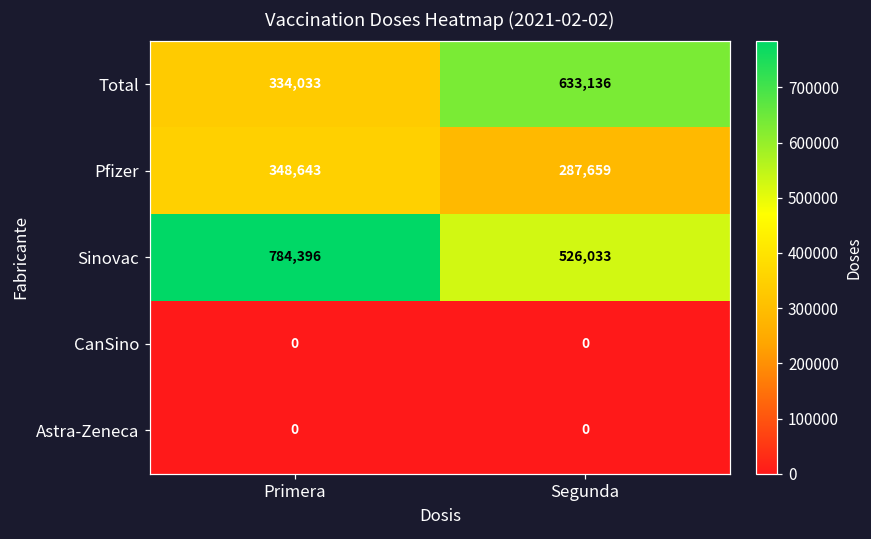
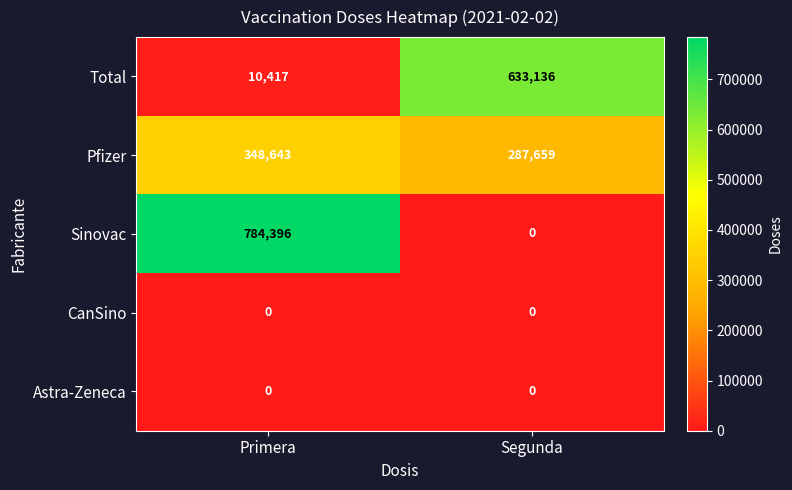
  {
    "Total": {
-     "Primera": "334,033",
+     "Primera": "10,417",
      "Segunda": "633,136"
    },
    "Pfizer": {
      "Primera": "348,643",
      "Segunda": "287,659"
    },
    "Sinovac": {
      "Primera": "784,396",
-     "Segunda": "526,033"
+     "Segunda": "0"
    },
    "CanSino": {
      "Primera": "0",
      "Segunda": "0"
    },
    "Astra-Zeneca": {
      "Primera": "0",
      "Segunda": "0"
    }
  }
